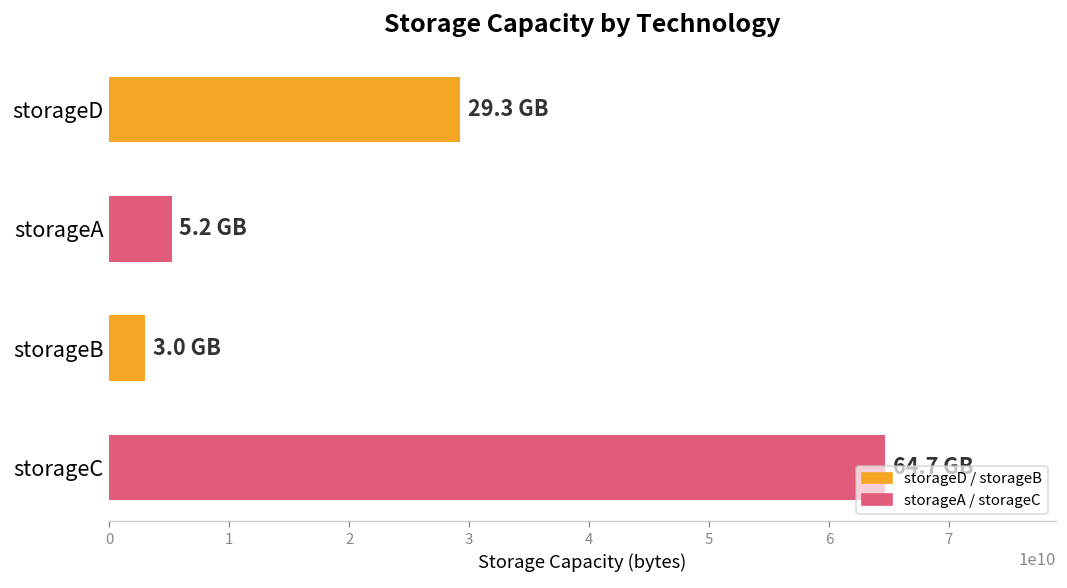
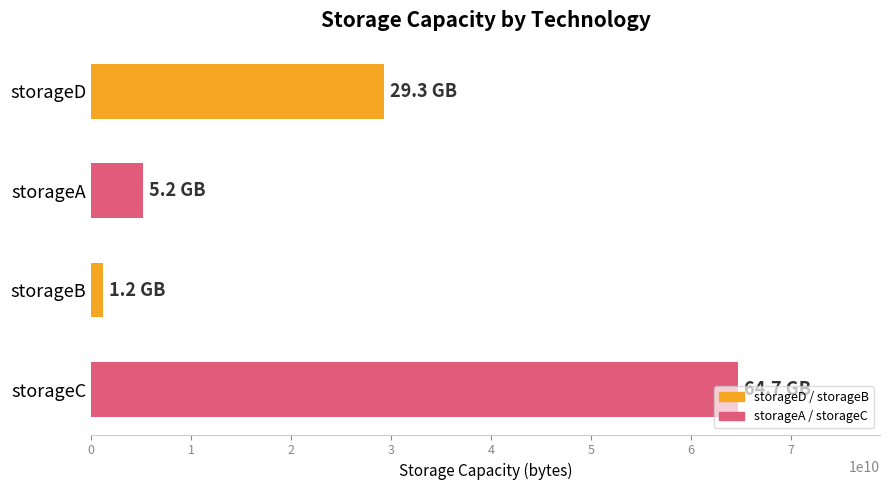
  {
-   "storageB": 3.0
+   "storageB": 1.2
  }
